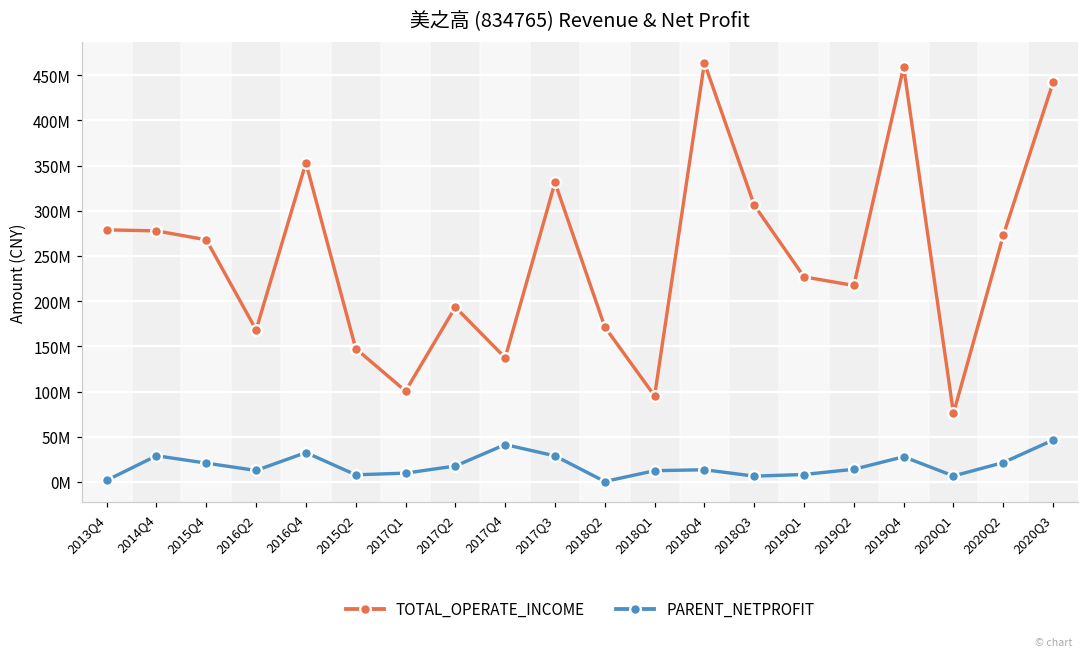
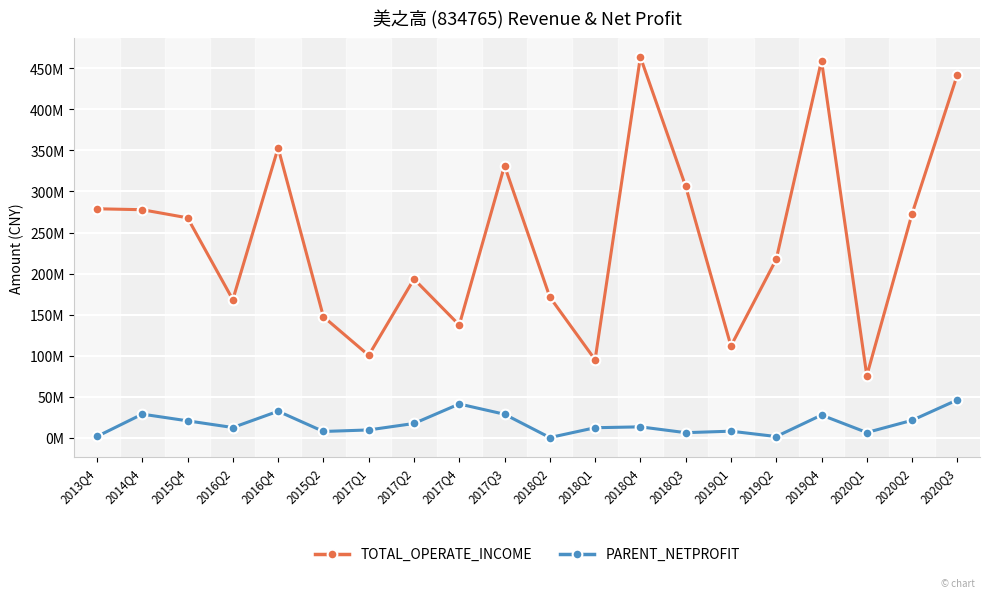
  {
    "TOTAL_OPERATE_INCOME": {
      "2013Q4": 280000000,
      "2014Q4": 280000000,
      "2015Q4": 270000000,
      "2016Q2": 170000000,
      "2016Q4": 350000000,
      "2015Q2": 150000000,
      "2017Q1": 100000000,
      "2017Q2": 190000000,
      "2017Q4": 140000000,
      "2017Q3": 330000000,
      "2018Q2": 170000000,
      "2018Q1": 100000000,
      "2018Q4": 460000000,
      "2018Q3": 310000000,
-     "2019Q1": 230000000,
+     "2019Q1": 110000000,
      "2019Q2": 220000000,
      "2019Q4": 460000000,
      "2020Q1": 80000000,
      "2020Q2": 270000000,
      "2020Q3": 440000000
    },
    "PARENT_NETPROFIT": {
      "2013Q4": 0,
      "2014Q4": 30000000,
      "2015Q4": 20000000,
      "2016Q2": 10000000,
      "2016Q4": 30000000,
      "2015Q2": 10000000,
      "2017Q1": 10000000,
      "2017Q2": 20000000,
      "2017Q4": 40000000,
      "2017Q3": 30000000,
      "2018Q2": 0,
      "2018Q1": 10000000,
      "2018Q4": 10000000,
      "2018Q3": 10000000,
      "2019Q1": 10000000,
-     "2019Q2": 10000000,
+     "2019Q2": 0,
      "2019Q4": 30000000,
      "2020Q1": 10000000,
      "2020Q2": 20000000,
      "2020Q3": 50000000
    }
  }
